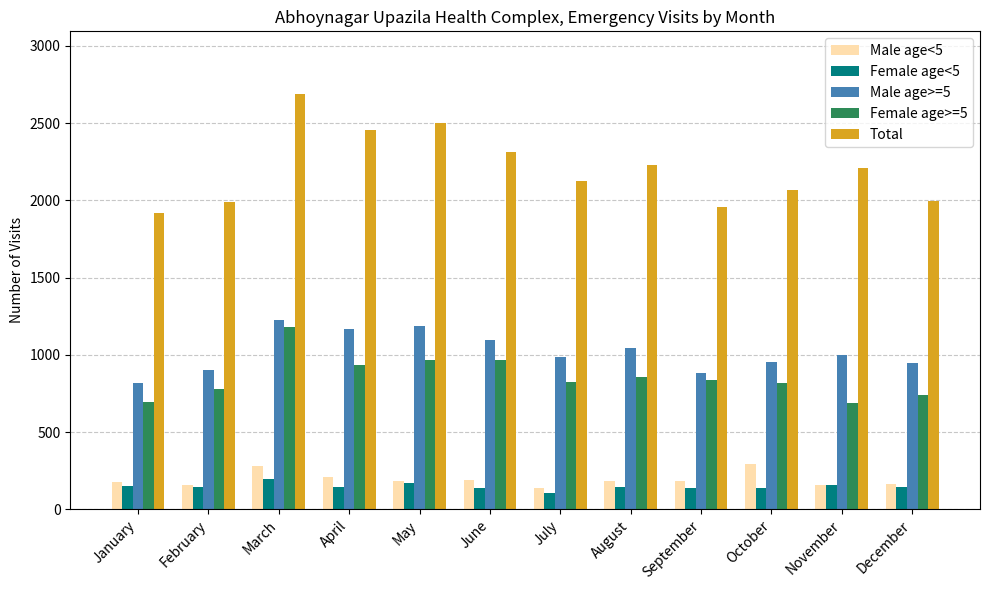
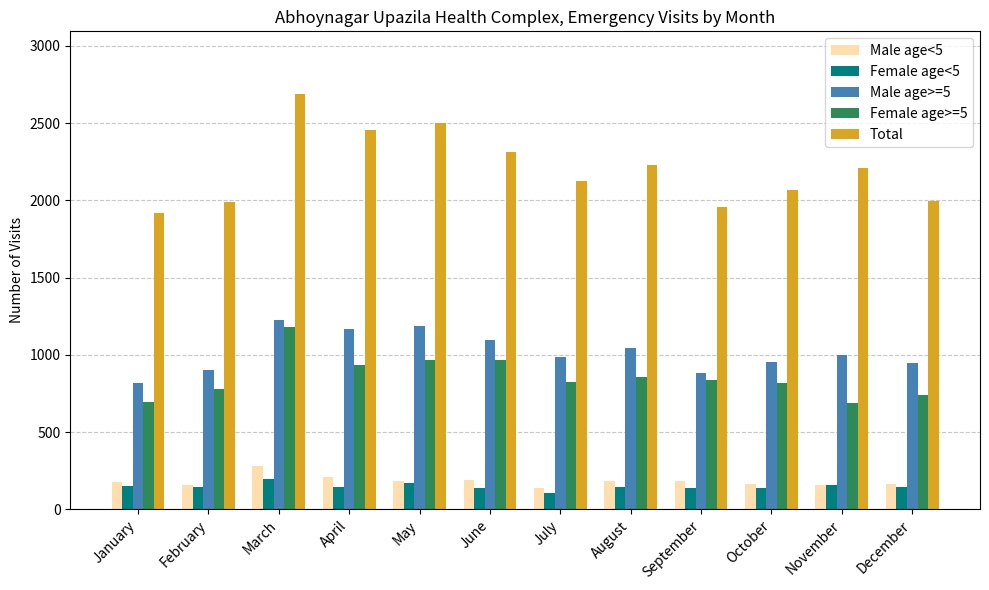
  {
    "Male age<5": {
      "January": 180,
      "February": 160,
      "March": 280,
      "April": 210,
      "May": 180,
      "June": 190,
      "July": 140,
      "August": 180,
      "September": 180,
-     "October": 290,
+     "October": 160,
      "November": 160,
      "December": 170
    },
    "Female age<5": {
      "January": 150,
      "February": 150,
      "March": 200,
      "April": 150,
      "May": 170,
      "June": 140,
      "July": 110,
      "August": 150,
      "September": 140,
      "October": 140,
      "November": 160,
      "December": 150
    },
    "Male age>=5": {
      "January": 820,
      "February": 900,
      "March": 1220,
      "April": 1160,
      "May": 1190,
      "June": 1100,
      "July": 990,
      "August": 1040,
      "September": 880,
      "October": 950,
      "November": 1000,
      "December": 950
    },
    "Female age>=5": {
      "January": 700,
      "February": 780,
      "March": 1180,
      "April": 930,
      "May": 970,
      "June": 970,
      "July": 820,
      "August": 860,
      "September": 840,
      "October": 820,
      "November": 690,
      "December": 740
    },
    "Total": {
      "January": 1920,
      "February": 1990,
      "March": 2690,
      "April": 2450,
      "May": 2500,
      "June": 2310,
      "July": 2120,
      "August": 2230,
      "September": 1960,
      "October": 2070,
      "November": 2210,
      "December": 2000
    }
  }
